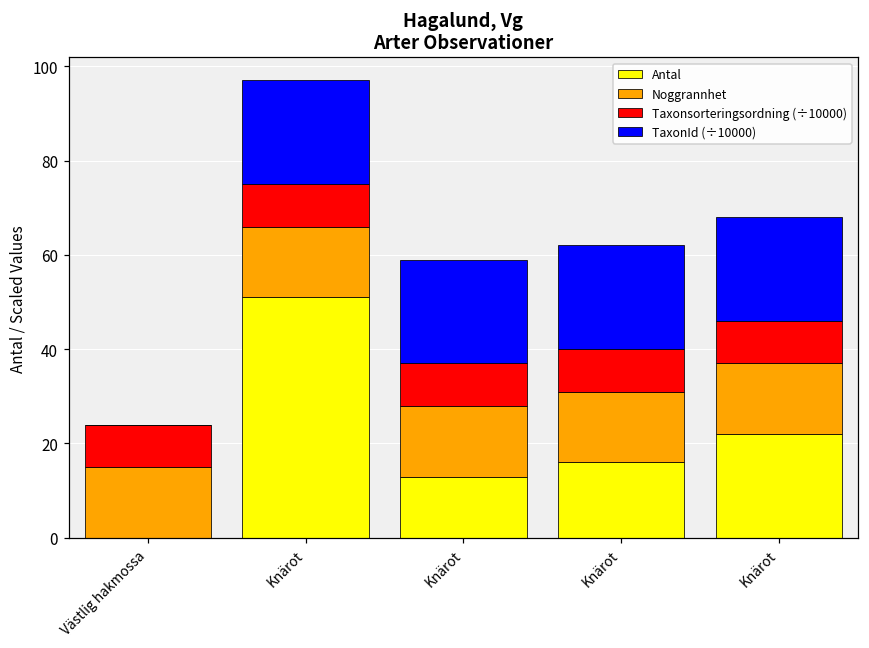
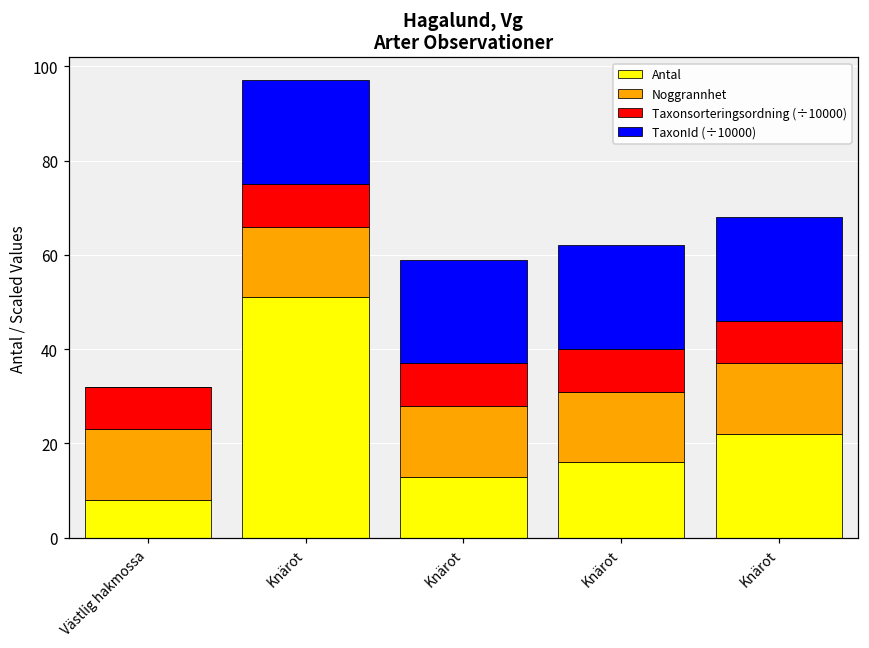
  {
    "Antal": {
-     "Västlig hakmossa": 0
+     "Västlig hakmossa": 8
    },
    "Noggrannhet": {
      "Västlig hakmossa": 15
    },
    "Taxonsorteringsordning (÷10000)": {
      "Västlig hakmossa": 9
    },
    "TaxonId (÷10000)": {
      "Västlig hakmossa": 0
    }
  }
